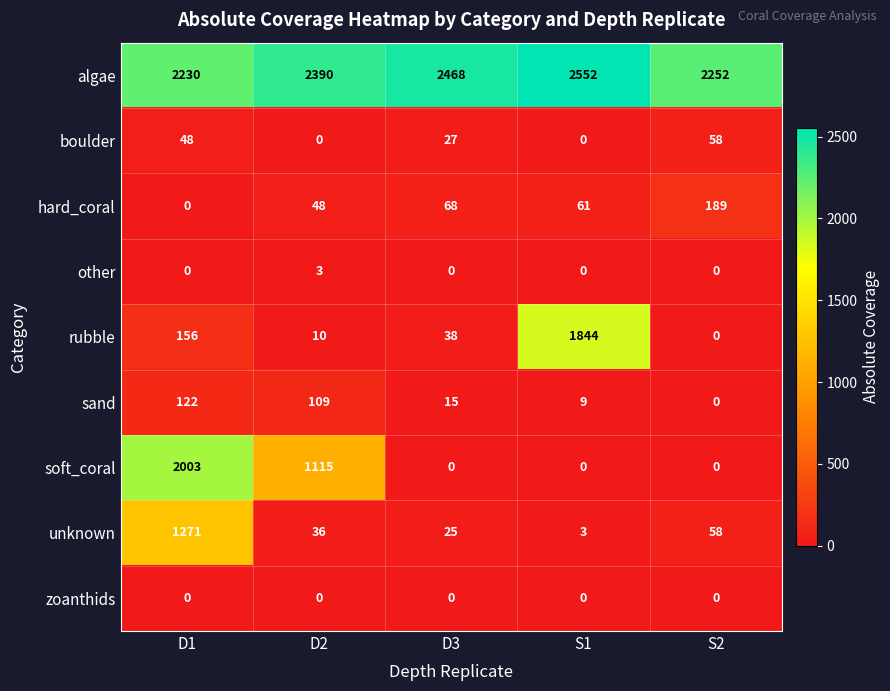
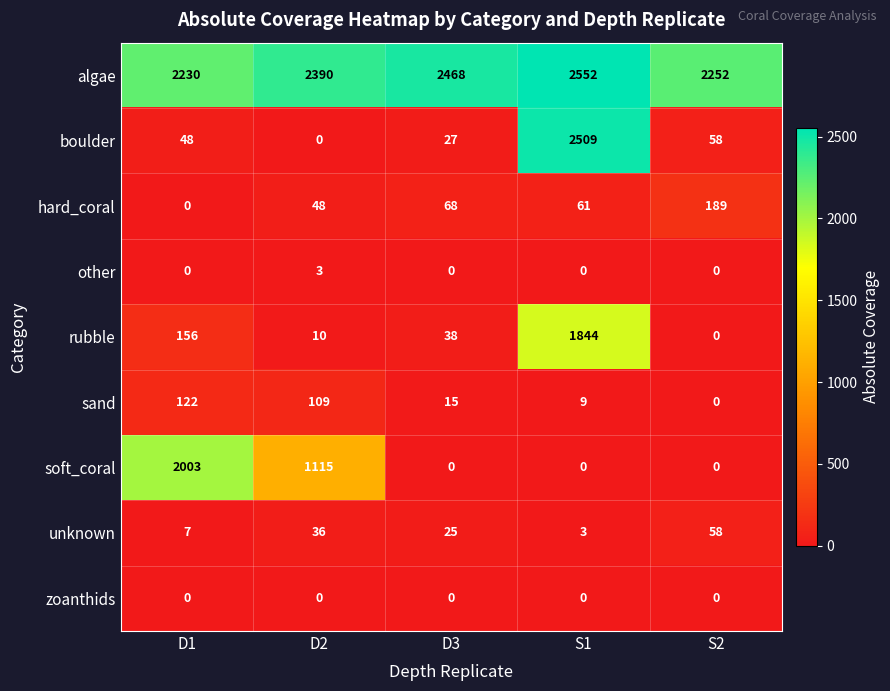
  {
    "algae": {
      "D1": 2230,
      "D2": 2390,
      "D3": 2468,
      "S1": 2552,
      "S2": 2252
    },
    "boulder": {
      "D1": 48,
      "D2": 0,
      "D3": 27,
-     "S1": 0,
+     "S1": 2509,
      "S2": 58
    },
    "hard_coral": {
      "D1": 0,
      "D2": 48,
      "D3": 68,
      "S1": 61,
      "S2": 189
    },
    "other": {
      "D1": 0,
      "D2": 3,
      "D3": 0,
      "S1": 0,
      "S2": 0
    },
    "rubble": {
      "D1": 156,
      "D2": 10,
      "D3": 38,
      "S1": 1844,
      "S2": 0
    },
    "sand": {
      "D1": 122,
      "D2": 109,
      "D3": 15,
      "S1": 9,
      "S2": 0
    },
    "soft_coral": {
      "D1": 2003,
      "D2": 1115,
      "D3": 0,
      "S1": 0,
      "S2": 0
    },
    "unknown": {
-     "D1": 1271,
+     "D1": 7,
      "D2": 36,
      "D3": 25,
      "S1": 3,
      "S2": 58
    },
    "zoanthids": {
      "D1": 0,
      "D2": 0,
      "D3": 0,
      "S1": 0,
      "S2": 0
    }
  }
